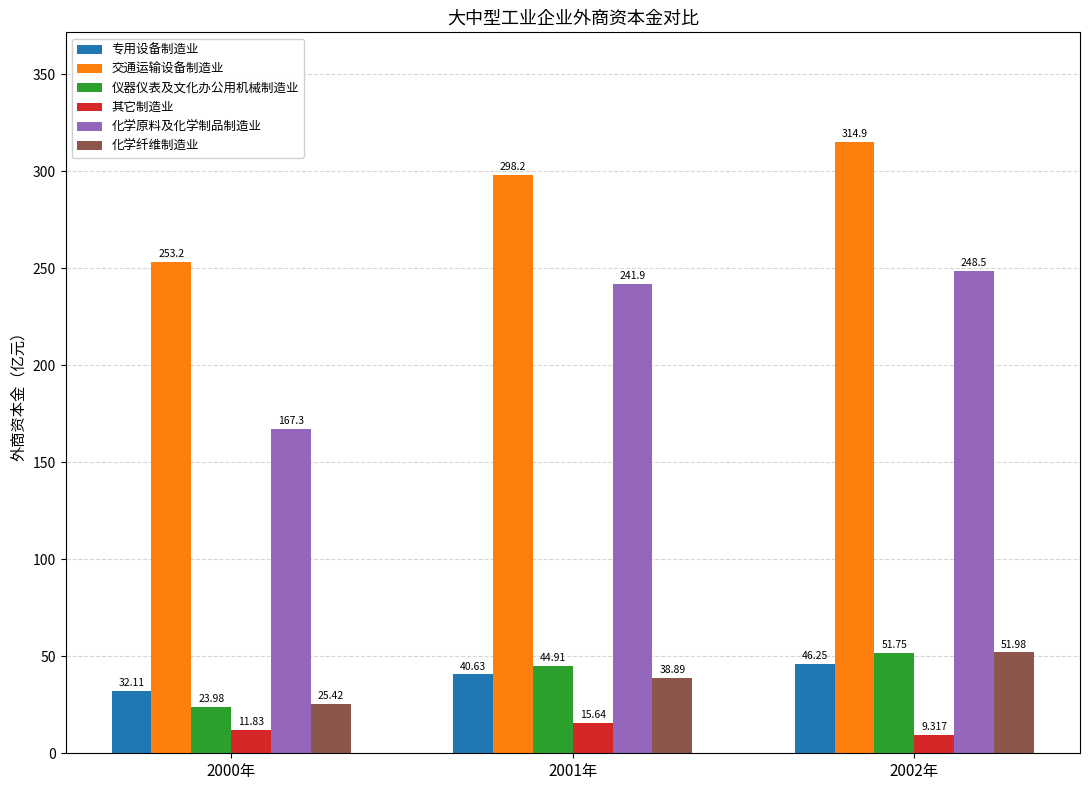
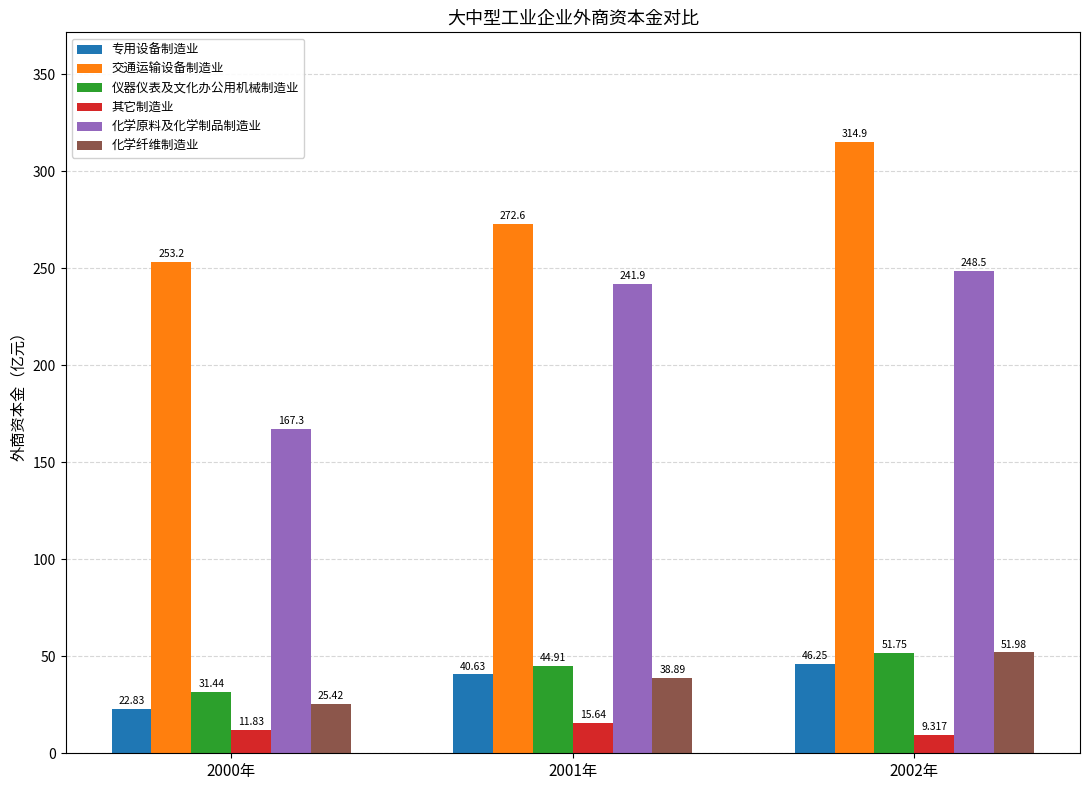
  {
    "专用设备制造业": {
-     "2000年": 32.11,
+     "2000年": 22.83,
      "2001年": 40.63,
      "2002年": 46.25
    },
    "交通运输设备制造业": {
      "2000年": 253.2,
-     "2001年": 298.2,
+     "2001年": 272.6,
      "2002年": 314.9
    },
    "仪器仪表及文化办公用机械制造业": {
-     "2000年": 23.98,
+     "2000年": 31.44,
      "2001年": 44.91,
      "2002年": 51.75
    },
    "其它制造业": {
      "2000年": 11.83,
      "2001年": 15.64,
      "2002年": 9.317
    },
    "化学原料及化学制品制造业": {
      "2000年": 167.3,
      "2001年": 241.9,
      "2002年": 248.5
    },
    "化学纤维制造业": {
      "2000年": 25.42,
      "2001年": 38.89,
      "2002年": 51.98
    }
  }
